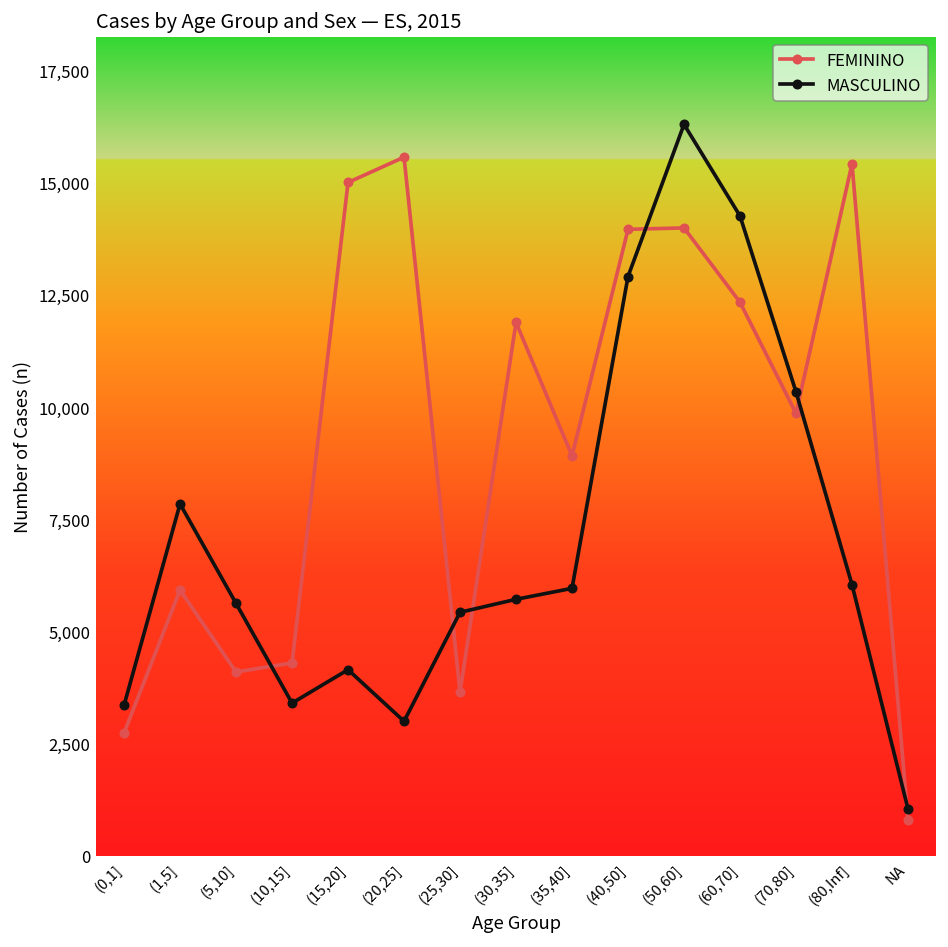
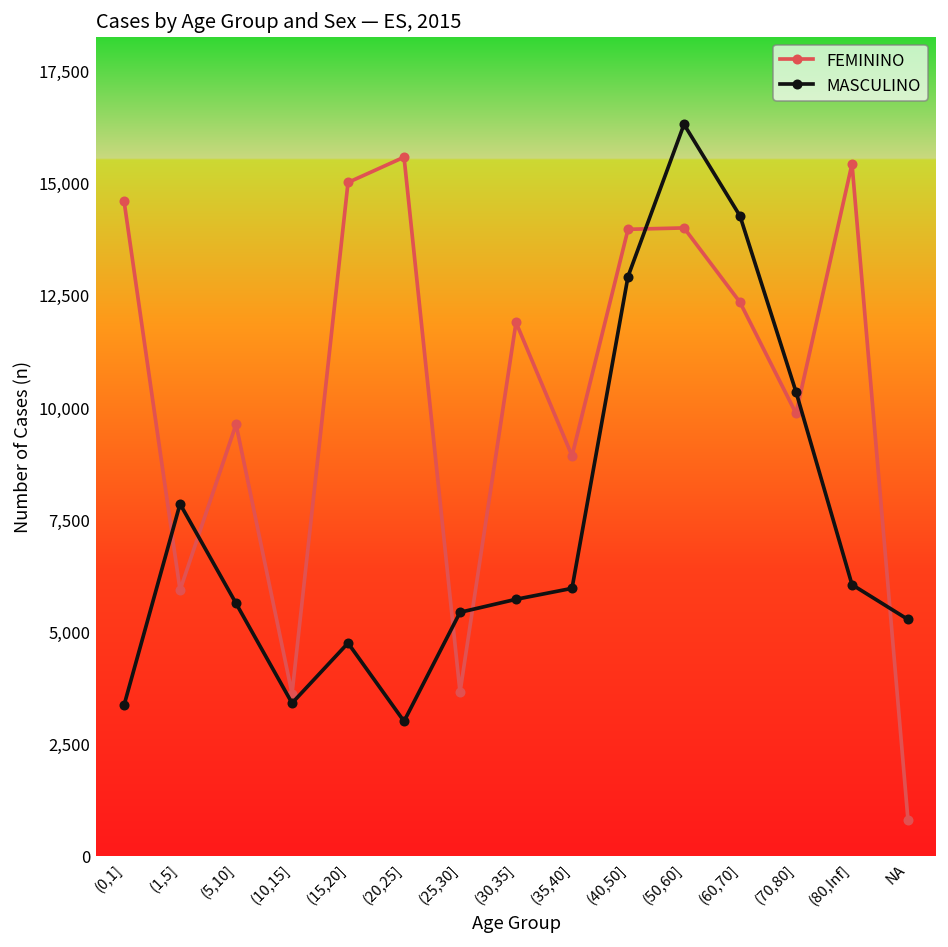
  {
    "FEMININO": {
-     "(0,1]": "2,700",
+     "(0,1]": "14,600",
      "(1,5]": "5,900",
-     "(5,10]": "4,100",
-     "(10,15]": "4,300",
+     "(5,10]": "9,600",
+     "(10,15]": "3,600",
      "(15,20]": "15,000",
      "(20,25]": "15,600",
      "(25,30]": "3,600",
      "(30,35]": "11,900",
      "(35,40]": "8,900",
      "(40,50]": "14,000",
      "(50,60]": "14,000",
      "(60,70]": "12,300",
      "(70,80]": "9,900",
      "(80,Inf]": "15,400",
      "NA": "800"
    },
    "MASCULINO": {
      "(0,1]": "3,400",
      "(1,5]": "7,800",
      "(5,10]": "5,600",
      "(10,15]": "3,400",
-     "(15,20]": "4,100",
+     "(15,20]": "4,700",
      "(20,25]": "3,000",
      "(25,30]": "5,400",
      "(30,35]": "5,700",
      "(35,40]": "6,000",
      "(40,50]": "12,900",
      "(50,60]": "16,300",
      "(60,70]": "14,300",
      "(70,80]": "10,300",
      "(80,Inf]": "6,000",
-     "NA": "1,000"
+     "NA": "5,300"
    }
  }
